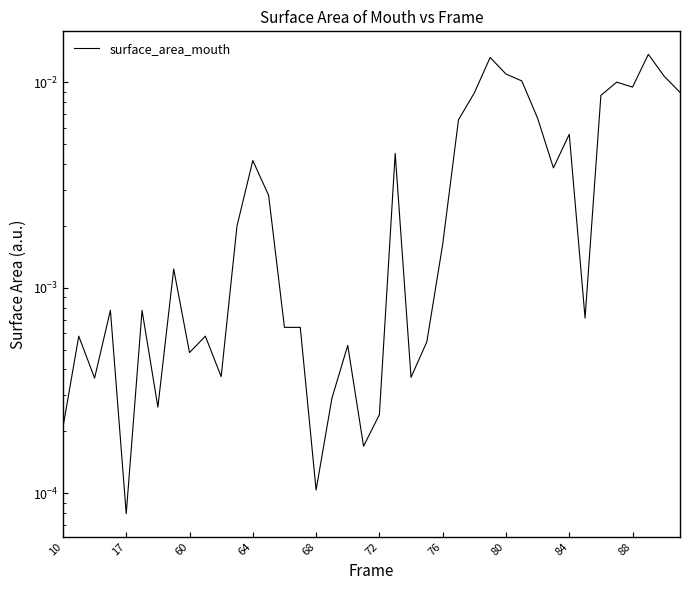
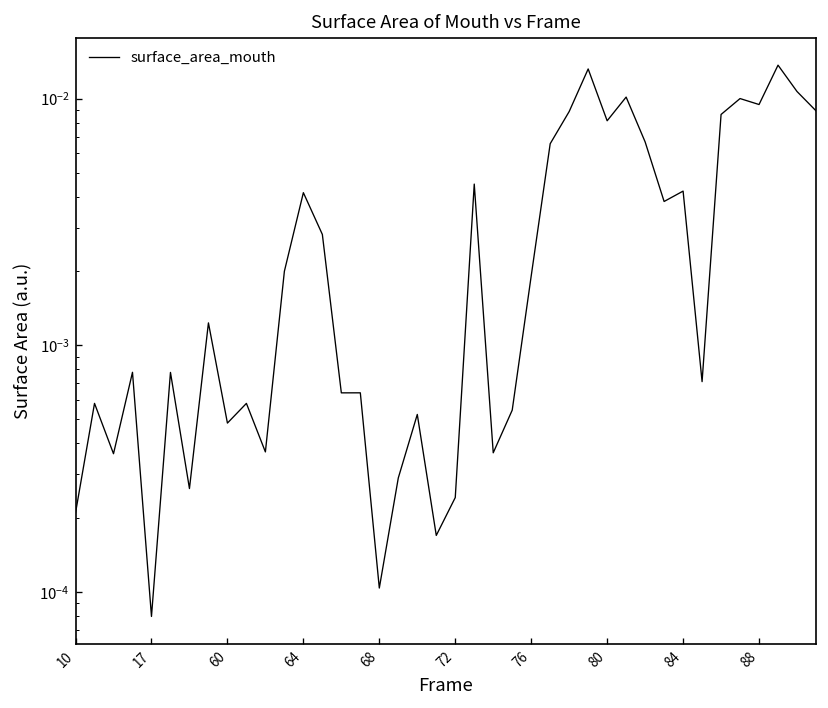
  {
    "10": 0.00021,
    "17": 0.000079,
    "60": 0.00048,
    "64": 0.0042,
    "68": 0.00010,
    "72": 0.00024,
-   "76": 0.0016,
-   "80": 0.011,
-   "84": 0.0056,
+   "76": 0.0019,
+   "80": 0.0081,
+   "84": 0.0042,
    "88": 0.009
  }
